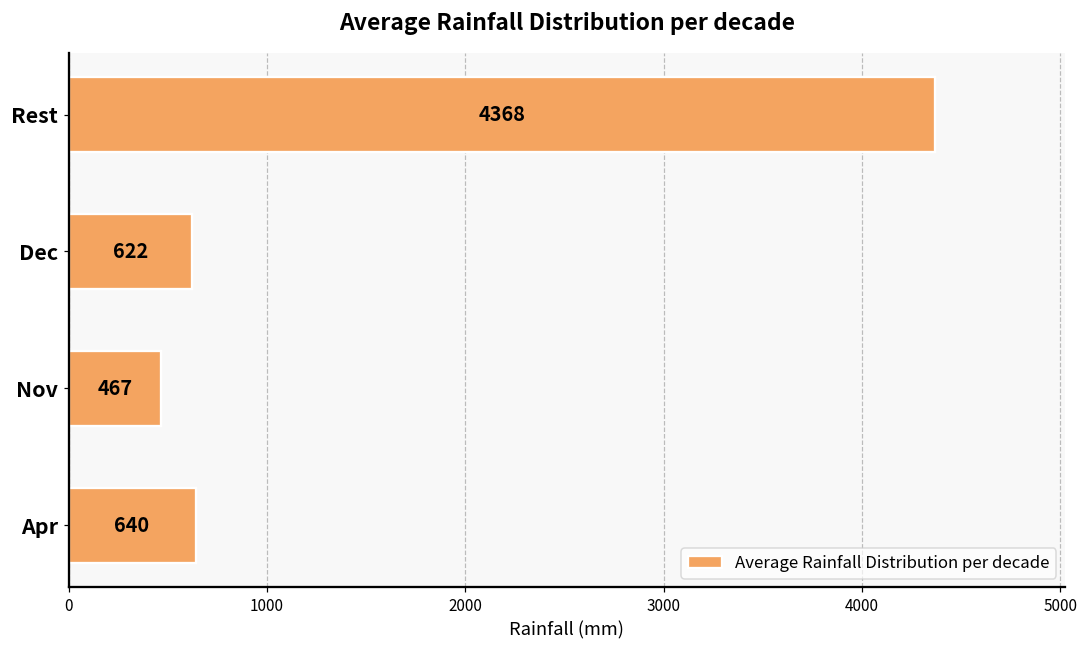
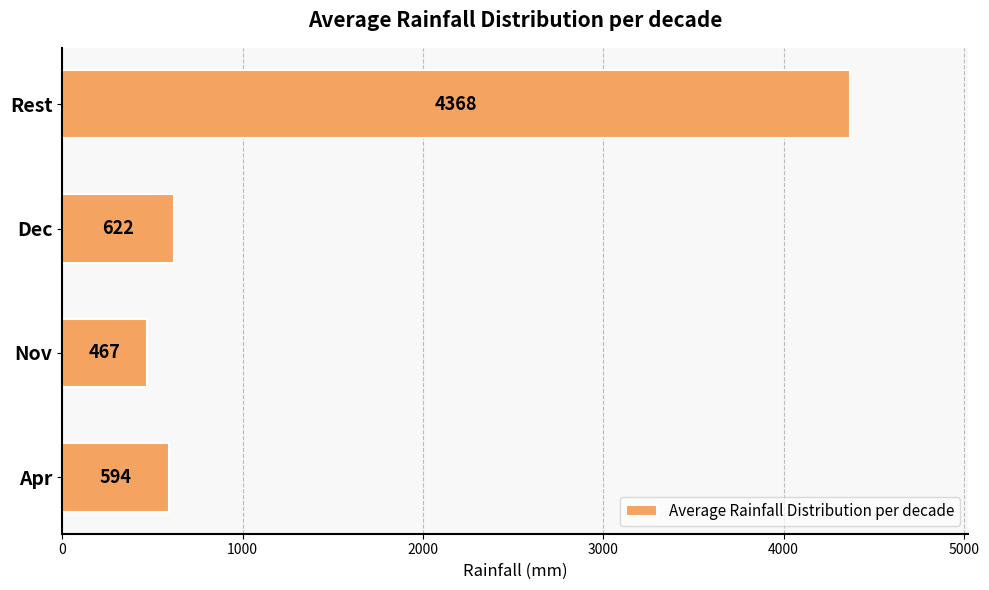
  {
    "Rest": 4368,
    "Dec": 622,
    "Nov": 467,
-   "Apr": 640
+   "Apr": 594
  }
